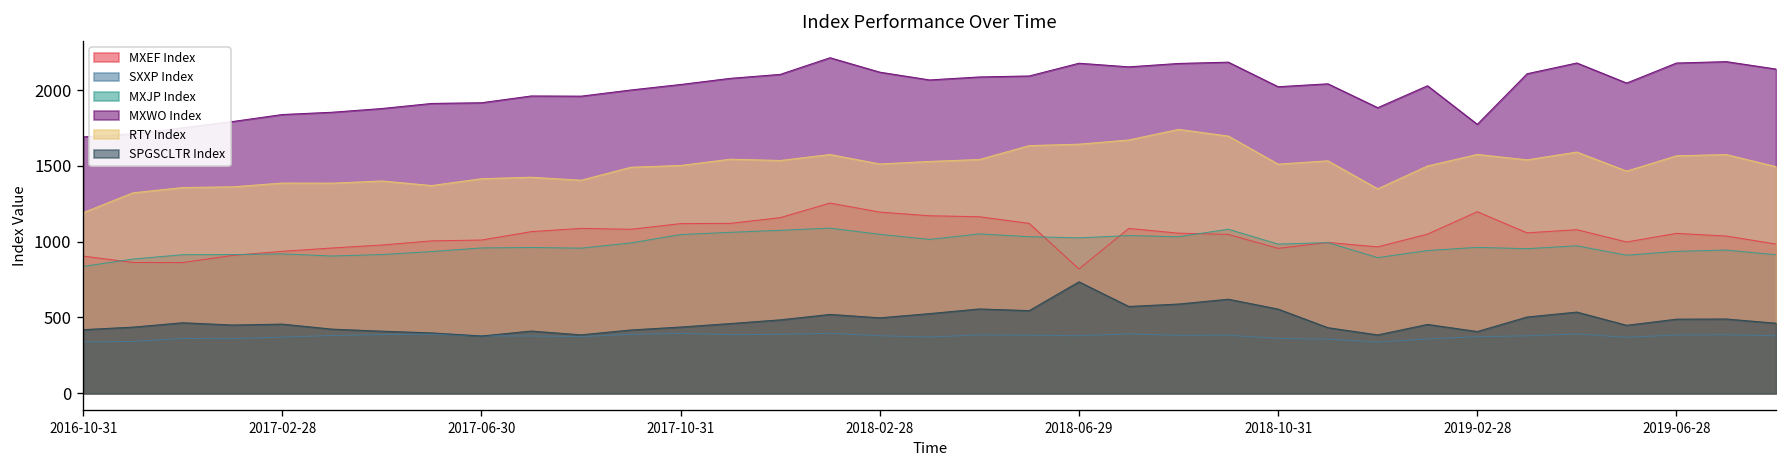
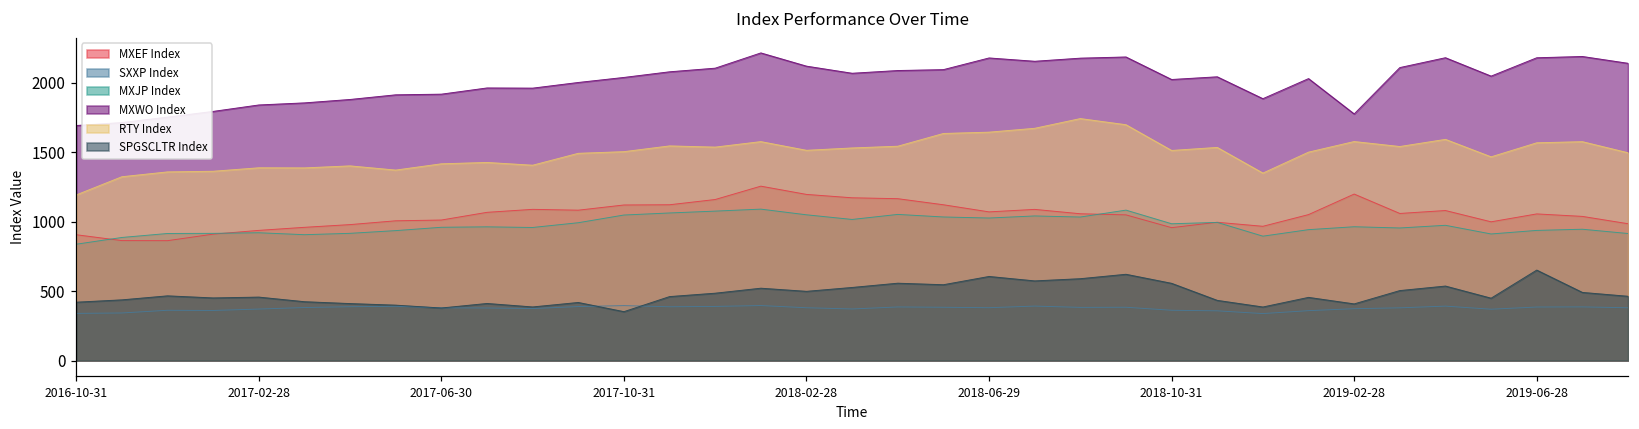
  {
    "MXEF Index": {
      "2016-10-31": 910,
      "2017-06-30": 1010,
      "2017-10-31": 1120,
      "2018-02-28": 1200,
-     "2018-06-29": 820,
+     "2018-06-29": 1070,
      "2018-10-31": 960,
      "2019-02-28": 1200,
      "2019-06-28": 1050
    },
    "MXWO Index": {
      "2016-10-31": 1690,
      "2017-02-28": 1840,
      "2017-06-30": 1920,
      "2017-10-31": 2040,
      "2018-02-28": 2120,
      "2018-06-29": 2180,
      "2018-10-31": 2020,
      "2019-02-28": 1770,
      "2019-06-28": 2180
    },
    "RTY Index": {
      "2016-10-31": 1190,
      "2017-02-28": 1390,
      "2017-06-30": 1420,
      "2017-10-31": 1500,
      "2018-02-28": 1510,
      "2018-06-29": 1640,
      "2018-10-31": 1510,
      "2019-02-28": 1580,
      "2019-06-28": 1570
    },
    "SPGSCLTR Index": {
      "2016-10-31": 420,
      "2017-02-28": 460,
-     "2017-10-31": 440,
+     "2017-10-31": 350,
      "2018-02-28": 500,
-     "2018-06-29": 740,
+     "2018-06-29": 600,
      "2018-10-31": 560,
      "2019-02-28": 410,
-     "2019-06-28": 490
+     "2019-06-28": 650
    }
  }
